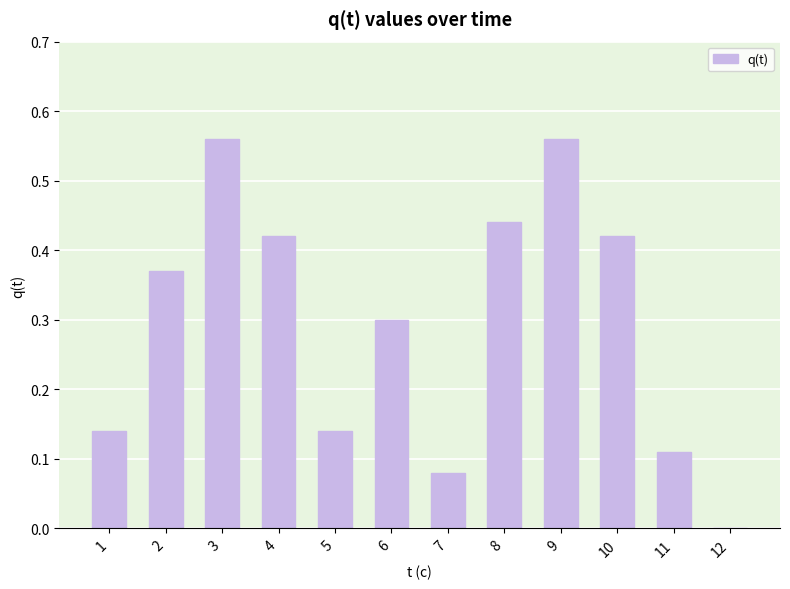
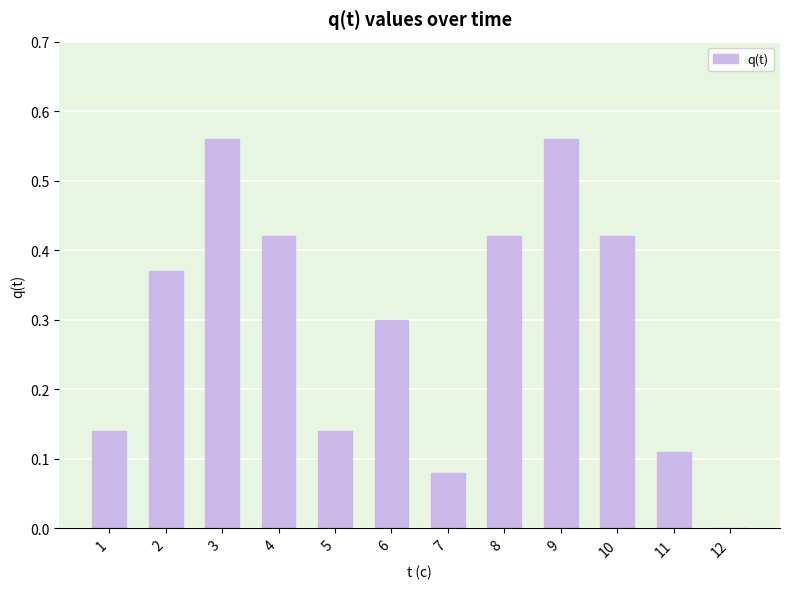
  {
    "1": 0.14,
    "2": 0.37,
    "3": 0.56,
    "4": 0.42,
    "5": 0.14,
    "6": 0.30,
    "7": 0.08,
-   "8": 0.44,
+   "8": 0.42,
    "9": 0.56,
    "10": 0.42,
    "11": 0.11,
    "12": 0.00
  }
